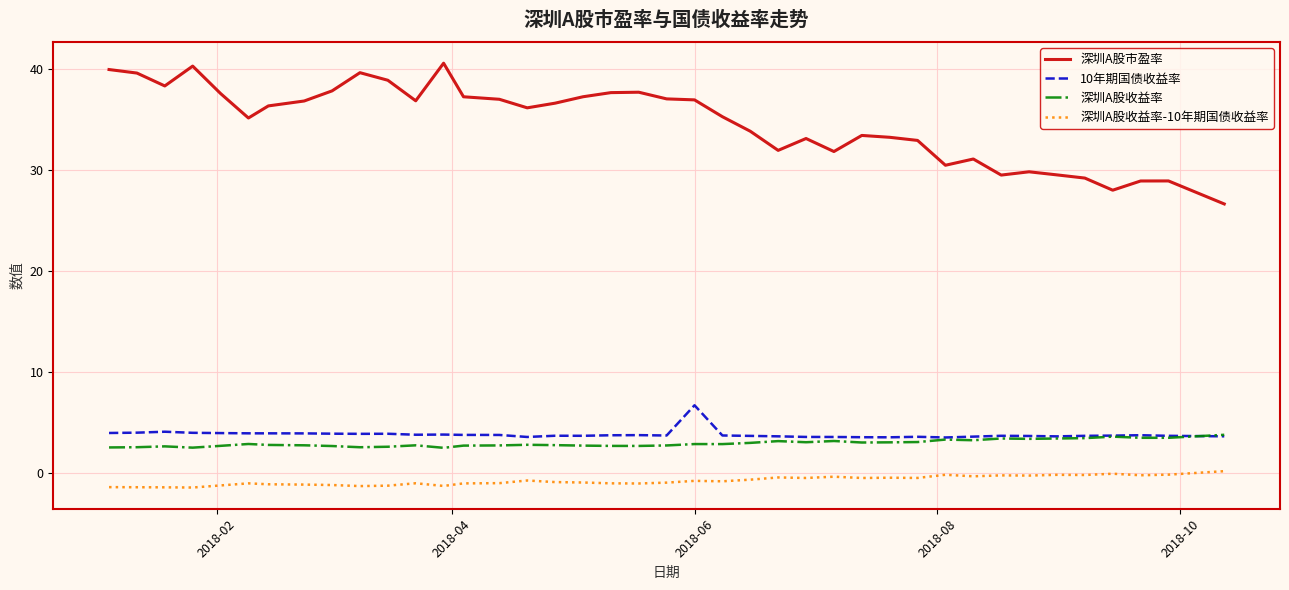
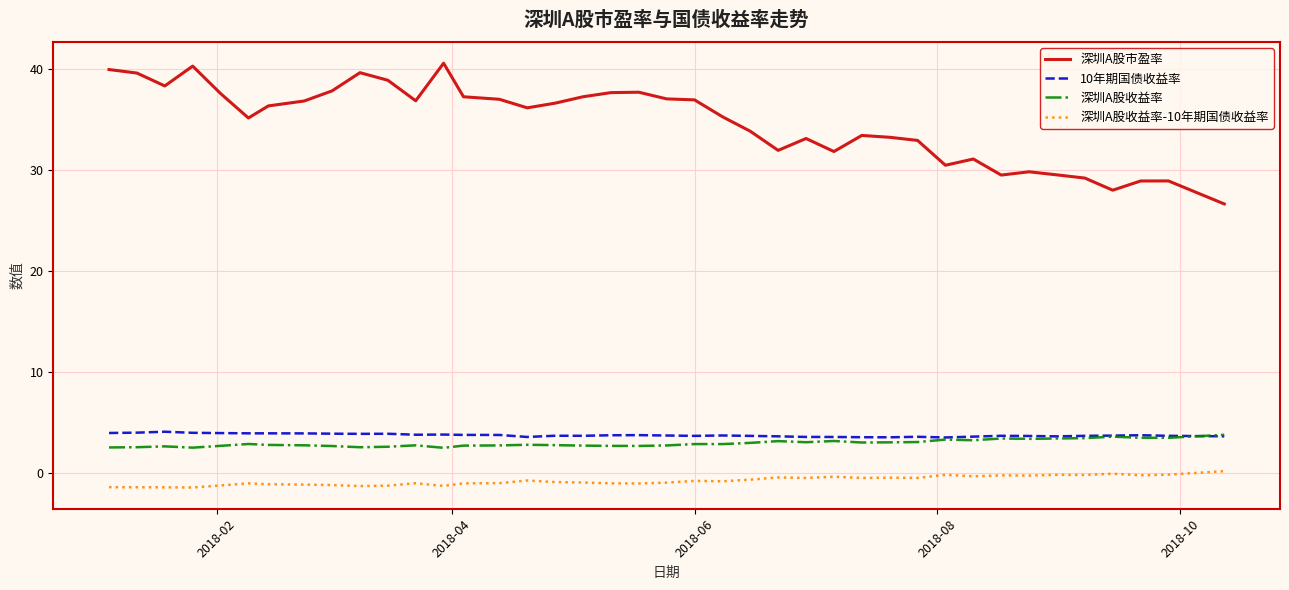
  {
    "深圳A股市盈率": {
      "2018-06": 37.0
    },
    "10年期国债收益率": {
-     "2018-06": 6.7
+     "2018-06": 3.6
    },
    "深圳A股收益率": {
      "2018-06": 2.8
    },
    "深圳A股收益率-10年期国债收益率": {
      "2018-06": -0.8
    }
  }
